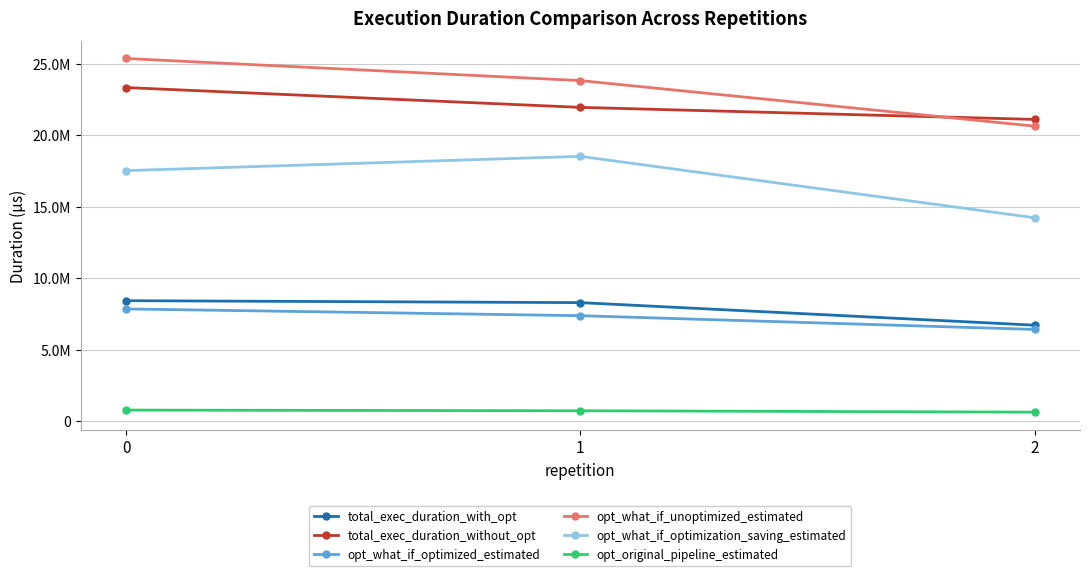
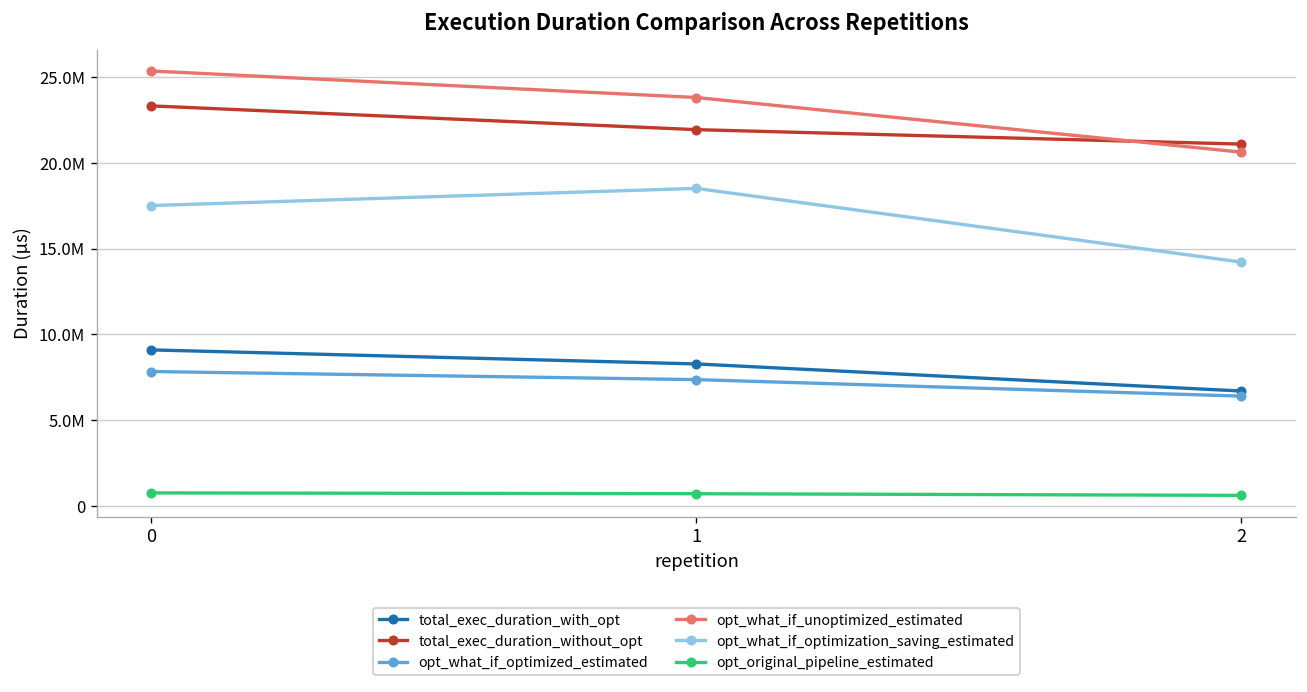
  {
    "total_exec_duration_with_opt": {
-     "0": 8400000,
+     "0": 9100000,
      "1": 8300000,
      "2": 6700000
    },
    "total_exec_duration_without_opt": {
      "0": 23300000,
      "1": 21900000,
      "2": 21100000
    },
    "opt_what_if_optimized_estimated": {
      "0": 7800000,
      "1": 7400000,
      "2": 6400000
    },
    "opt_what_if_unoptimized_estimated": {
      "0": 25400000,
      "1": 23800000,
      "2": 20600000
    },
    "opt_what_if_optimization_saving_estimated": {
      "0": 17500000,
      "1": 18500000,
      "2": 14200000
    },
    "opt_original_pipeline_estimated": {
      "0": 800000,
      "1": 700000,
      "2": 600000
    }
  }
